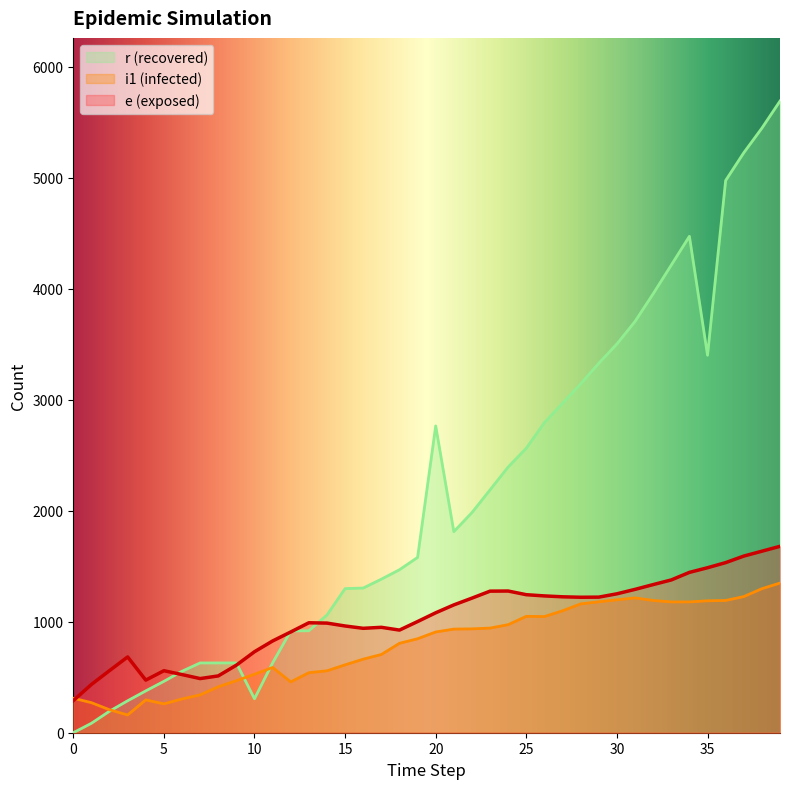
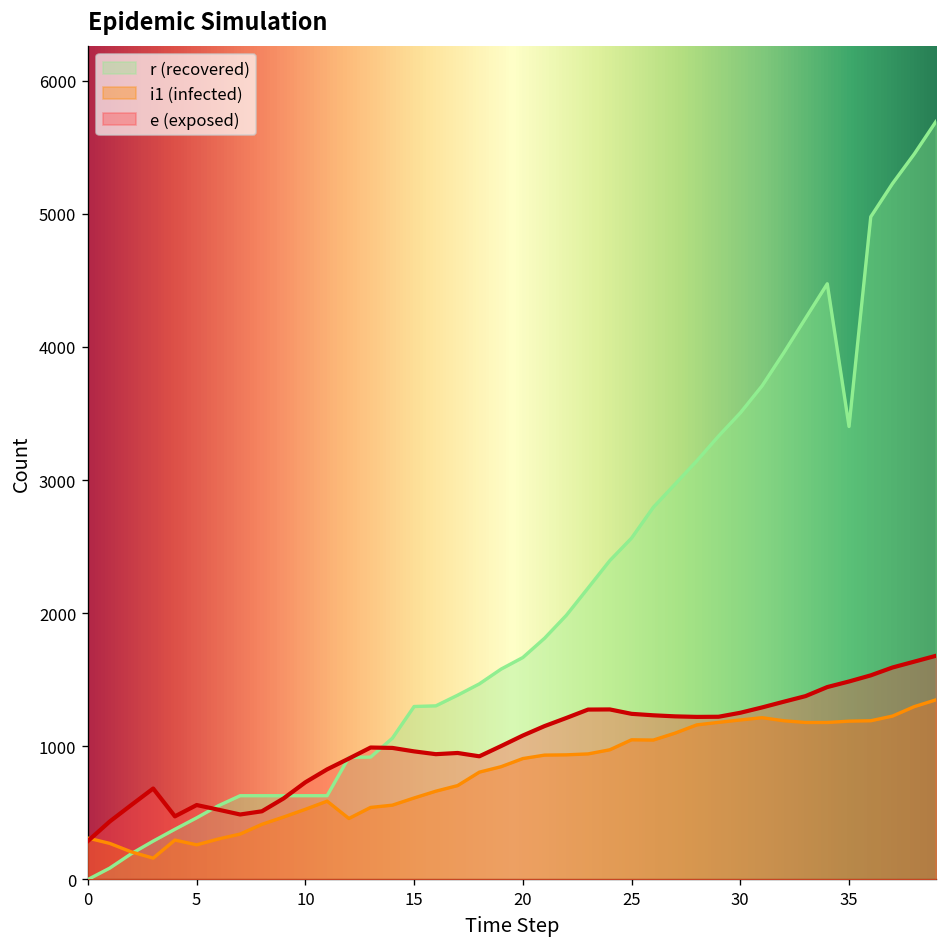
  {
    "r (recovered)": {
      "0": 0,
      "5": 460,
-     "10": 310,
+     "10": 630,
      "15": 1300,
-     "20": 2770,
+     "20": 1670,
      "25": 2560,
      "30": 3500,
      "35": 3400
    }
  }
